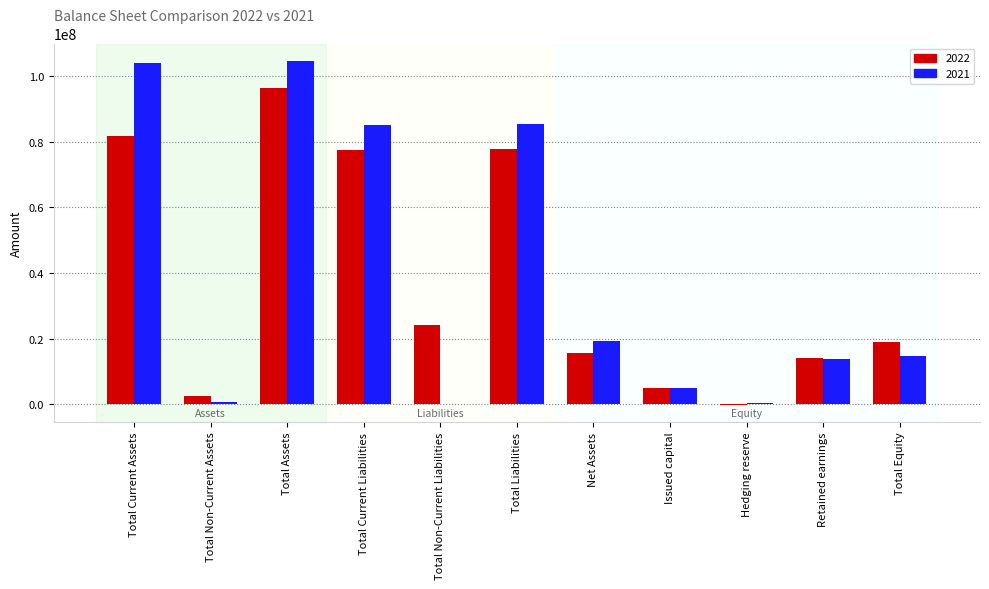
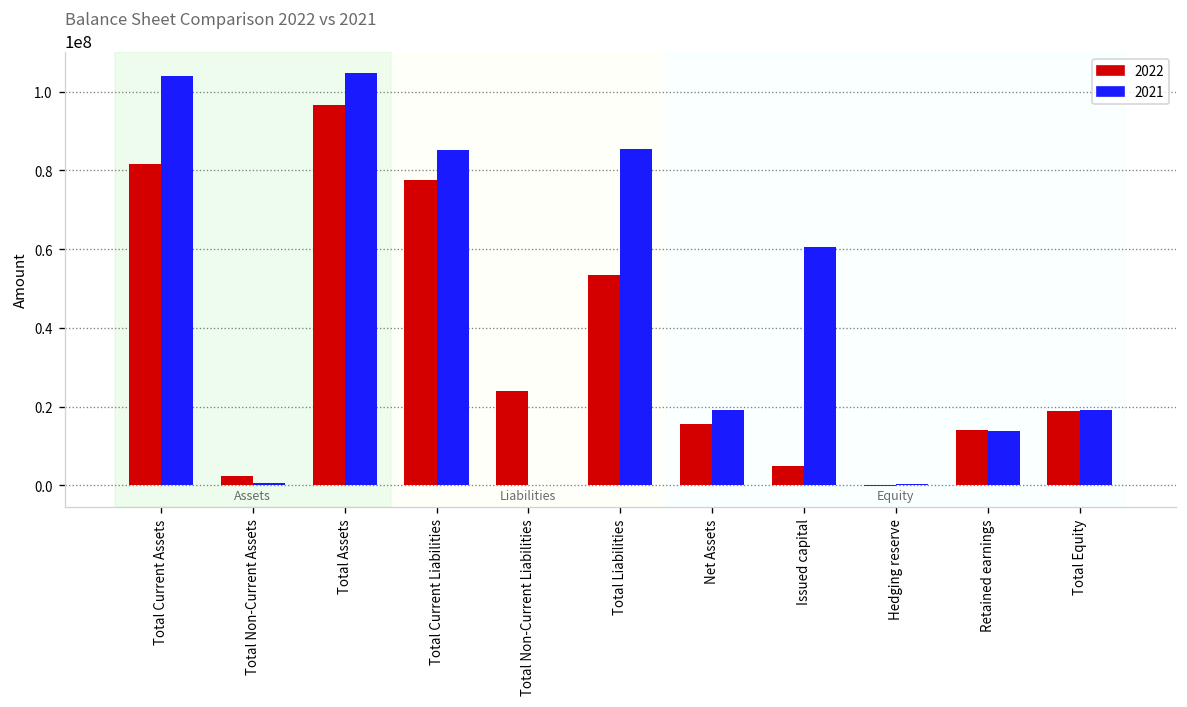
  {
    "2022": {
      "Total Current Assets": 82000000,
      "Total Non-Current Assets": 3000000,
      "Total Assets": 97000000,
      "Total Current Liabilities": 78000000,
      "Total Non-Current Liabilities": 24000000,
-     "Total Liabilities": 78000000,
+     "Total Liabilities": 53000000,
      "Net Assets": 16000000,
      "Issued capital": 5000000,
      "Retained earnings": 14000000,
      "Total Equity": 19000000
    },
    "2021": {
      "Total Current Assets": 104000000,
      "Total Assets": 105000000,
      "Total Current Liabilities": 85000000,
      "Total Liabilities": 85000000,
      "Net Assets": 19000000,
-     "Issued capital": 5000000,
+     "Issued capital": 61000000,
      "Retained earnings": 14000000,
-     "Total Equity": 15000000
+     "Total Equity": 19000000
    }
  }
